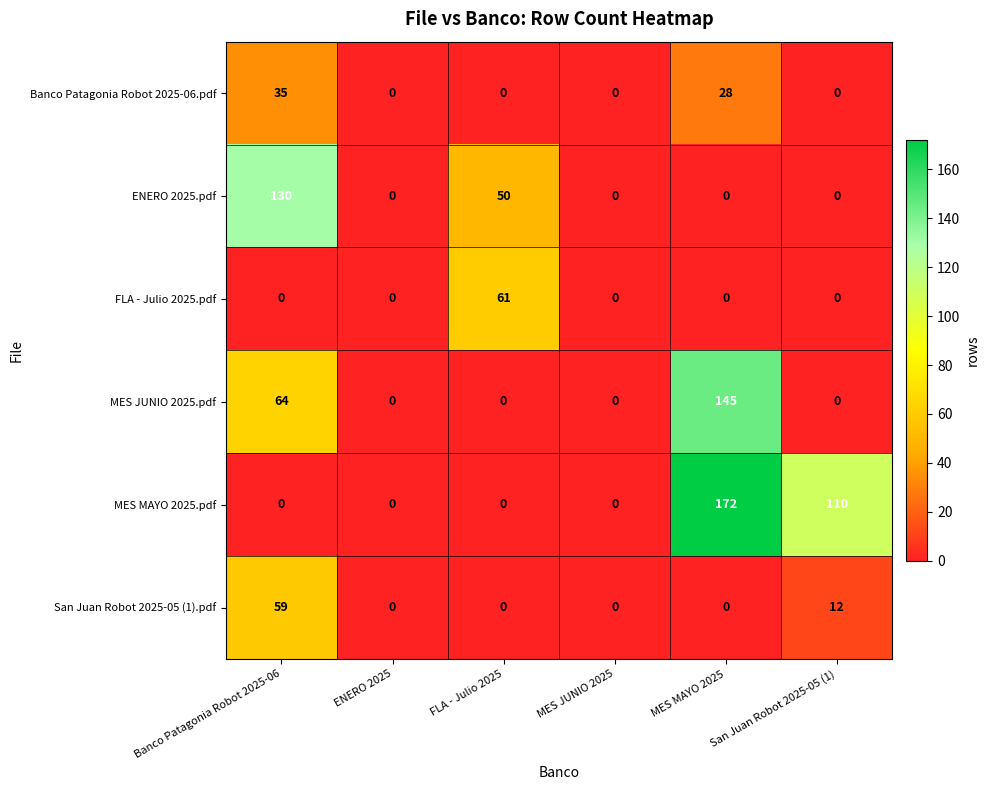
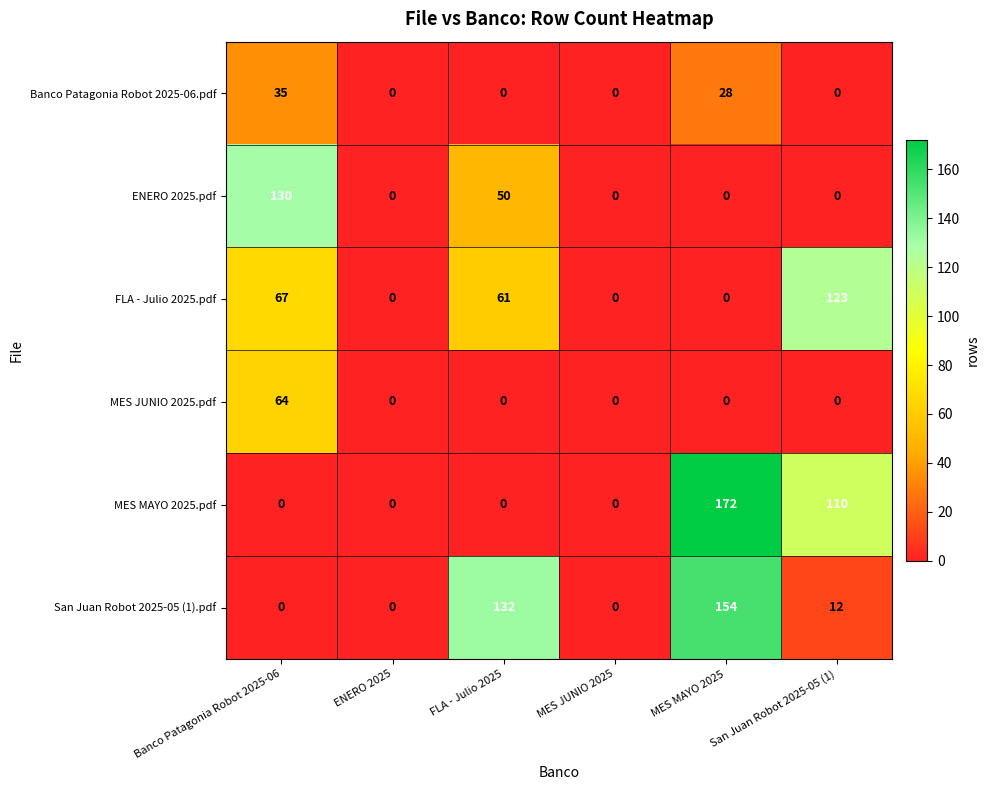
  {
    "Banco Patagonia Robot 2025-06.pdf": {
      "Banco Patagonia Robot 2025-06": 35,
      "ENERO 2025": 0,
      "FLA - Julio 2025": 0,
      "MES JUNIO 2025": 0,
      "MES MAYO 2025": 28,
      "San Juan Robot 2025-05 (1)": 0
    },
    "ENERO 2025.pdf": {
      "Banco Patagonia Robot 2025-06": 130,
      "ENERO 2025": 0,
      "FLA - Julio 2025": 50,
      "MES JUNIO 2025": 0,
      "MES MAYO 2025": 0,
      "San Juan Robot 2025-05 (1)": 0
    },
    "FLA - Julio 2025.pdf": {
-     "Banco Patagonia Robot 2025-06": 0,
+     "Banco Patagonia Robot 2025-06": 67,
      "ENERO 2025": 0,
      "FLA - Julio 2025": 61,
      "MES JUNIO 2025": 0,
      "MES MAYO 2025": 0,
-     "San Juan Robot 2025-05 (1)": 0
+     "San Juan Robot 2025-05 (1)": 123
    },
    "MES JUNIO 2025.pdf": {
      "Banco Patagonia Robot 2025-06": 64,
      "ENERO 2025": 0,
      "FLA - Julio 2025": 0,
      "MES JUNIO 2025": 0,
-     "MES MAYO 2025": 145,
+     "MES MAYO 2025": 0,
      "San Juan Robot 2025-05 (1)": 0
    },
    "MES MAYO 2025.pdf": {
      "Banco Patagonia Robot 2025-06": 0,
      "ENERO 2025": 0,
      "FLA - Julio 2025": 0,
      "MES JUNIO 2025": 0,
      "MES MAYO 2025": 172,
      "San Juan Robot 2025-05 (1)": 110
    },
    "San Juan Robot 2025-05 (1).pdf": {
-     "Banco Patagonia Robot 2025-06": 59,
+     "Banco Patagonia Robot 2025-06": 0,
      "ENERO 2025": 0,
-     "FLA - Julio 2025": 0,
+     "FLA - Julio 2025": 132,
      "MES JUNIO 2025": 0,
-     "MES MAYO 2025": 0,
+     "MES MAYO 2025": 154,
      "San Juan Robot 2025-05 (1)": 12
    }
  }
